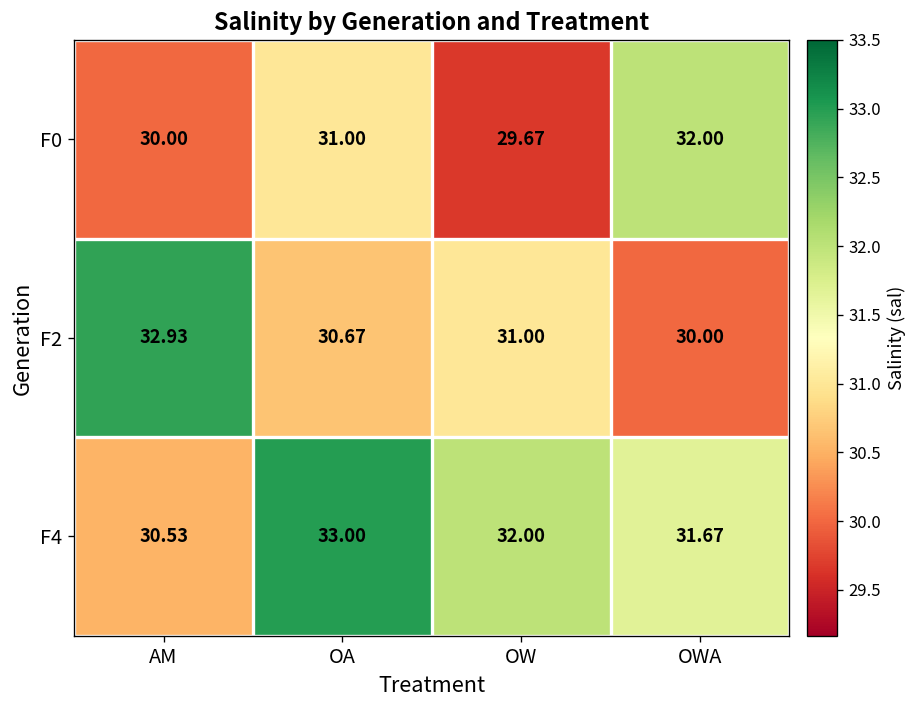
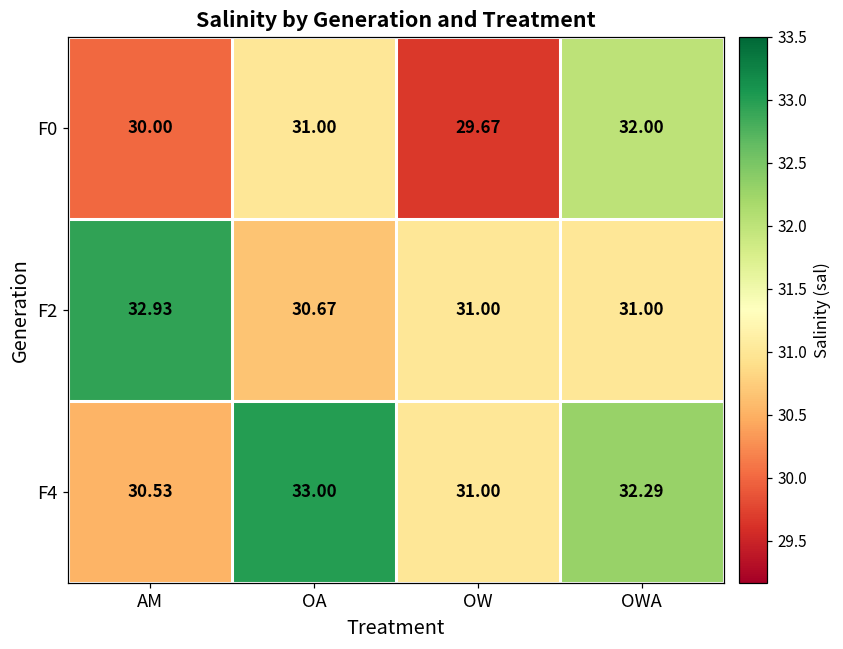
  {
    "F0": {
      "AM": 30.00,
      "OA": 31.00,
      "OW": 29.67,
      "OWA": 32.00
    },
    "F2": {
      "AM": 32.93,
      "OA": 30.67,
      "OW": 31.00,
-     "OWA": 30.00
+     "OWA": 31.00
    },
    "F4": {
      "AM": 30.53,
      "OA": 33.00,
-     "OW": 32.00,
-     "OWA": 31.67
+     "OW": 31.00,
+     "OWA": 32.29
    }
  }
